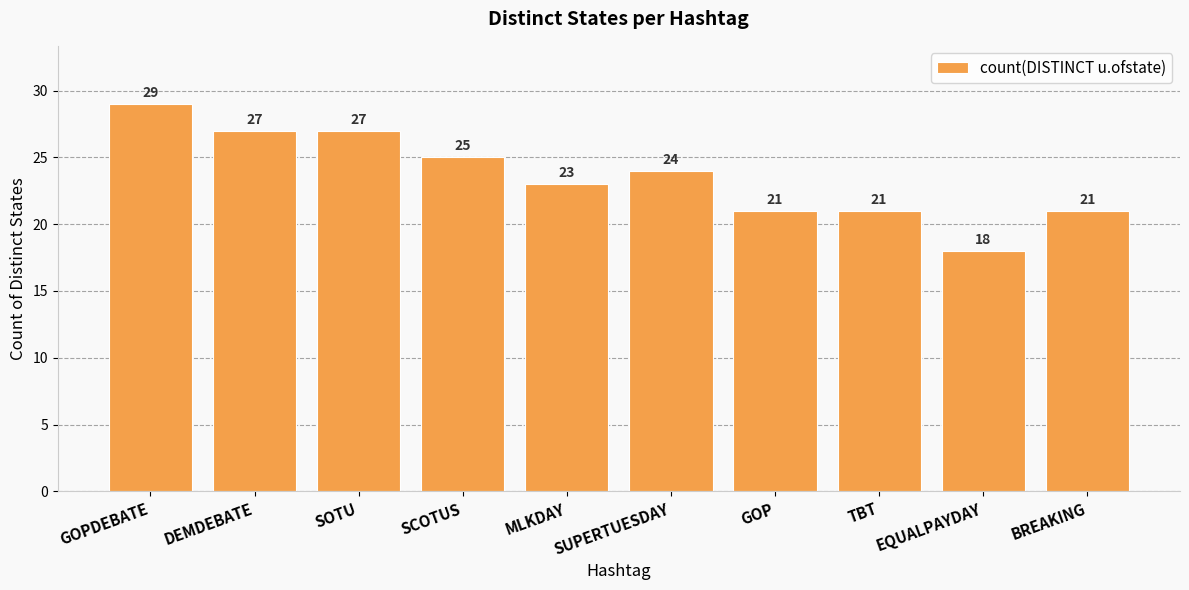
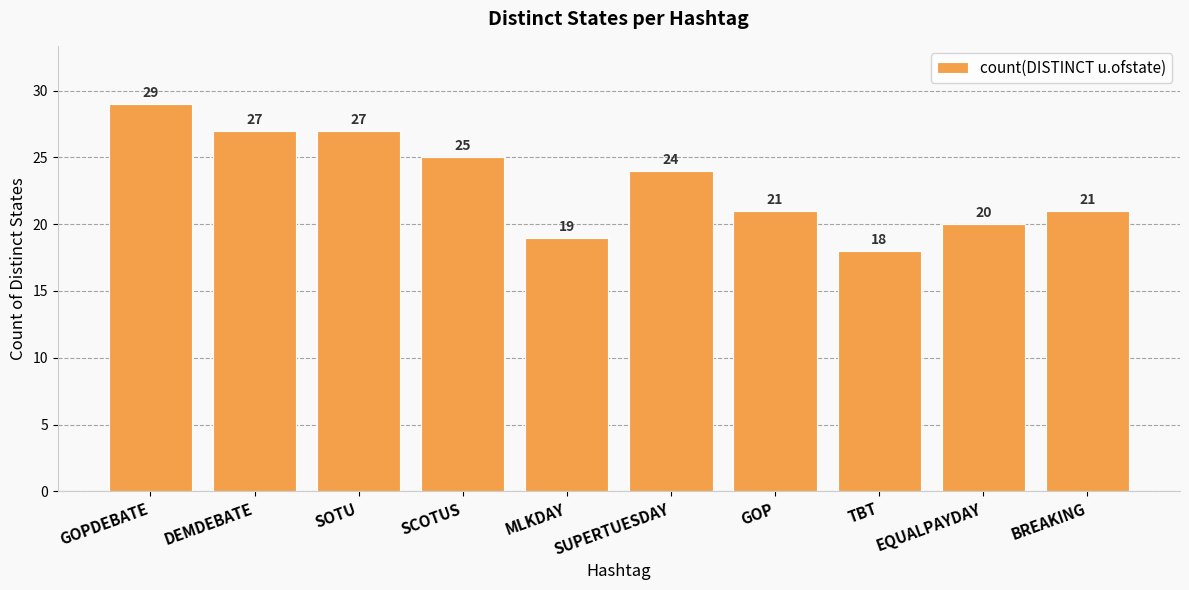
  {
    "GOPDEBATE": 29,
    "DEMDEBATE": 27,
    "SOTU": 27,
    "SCOTUS": 25,
-   "MLKDAY": 23,
+   "MLKDAY": 19,
    "SUPERTUESDAY": 24,
    "GOP": 21,
-   "TBT": 21,
-   "EQUALPAYDAY": 18,
+   "TBT": 18,
+   "EQUALPAYDAY": 20,
    "BREAKING": 21
  }
